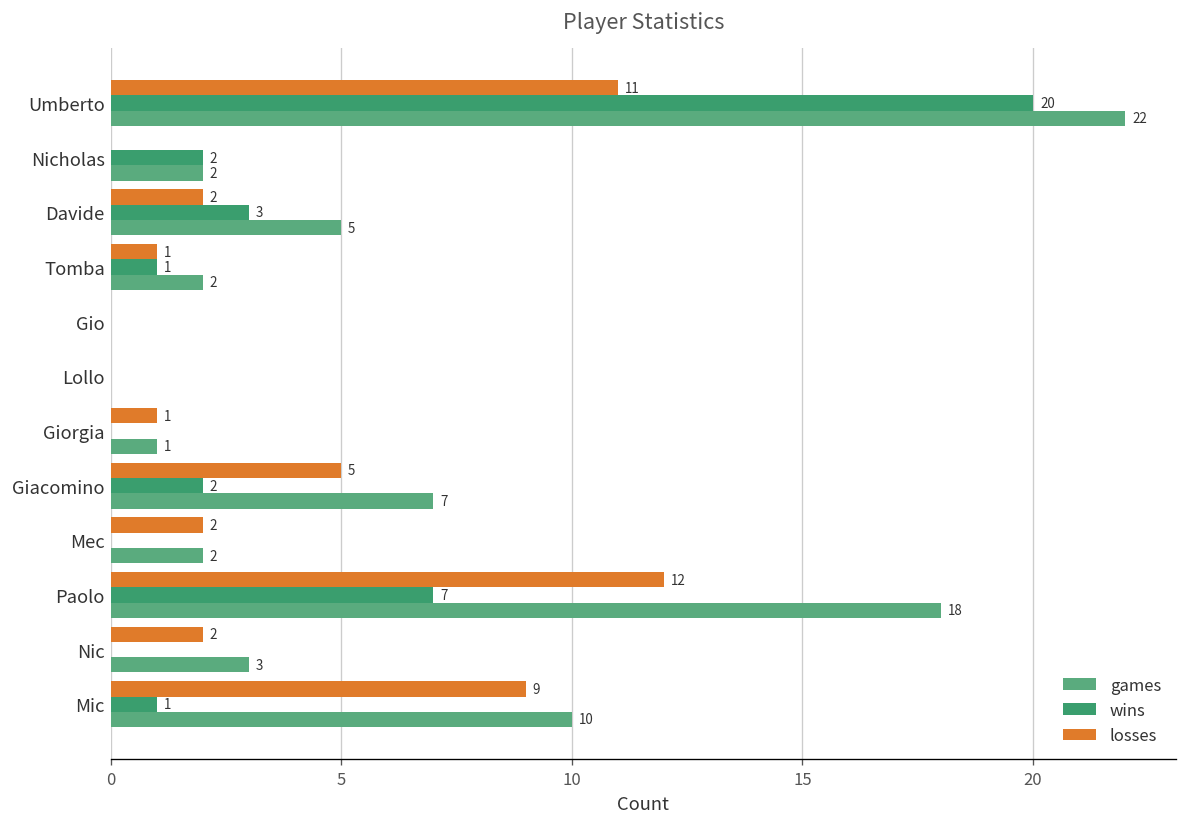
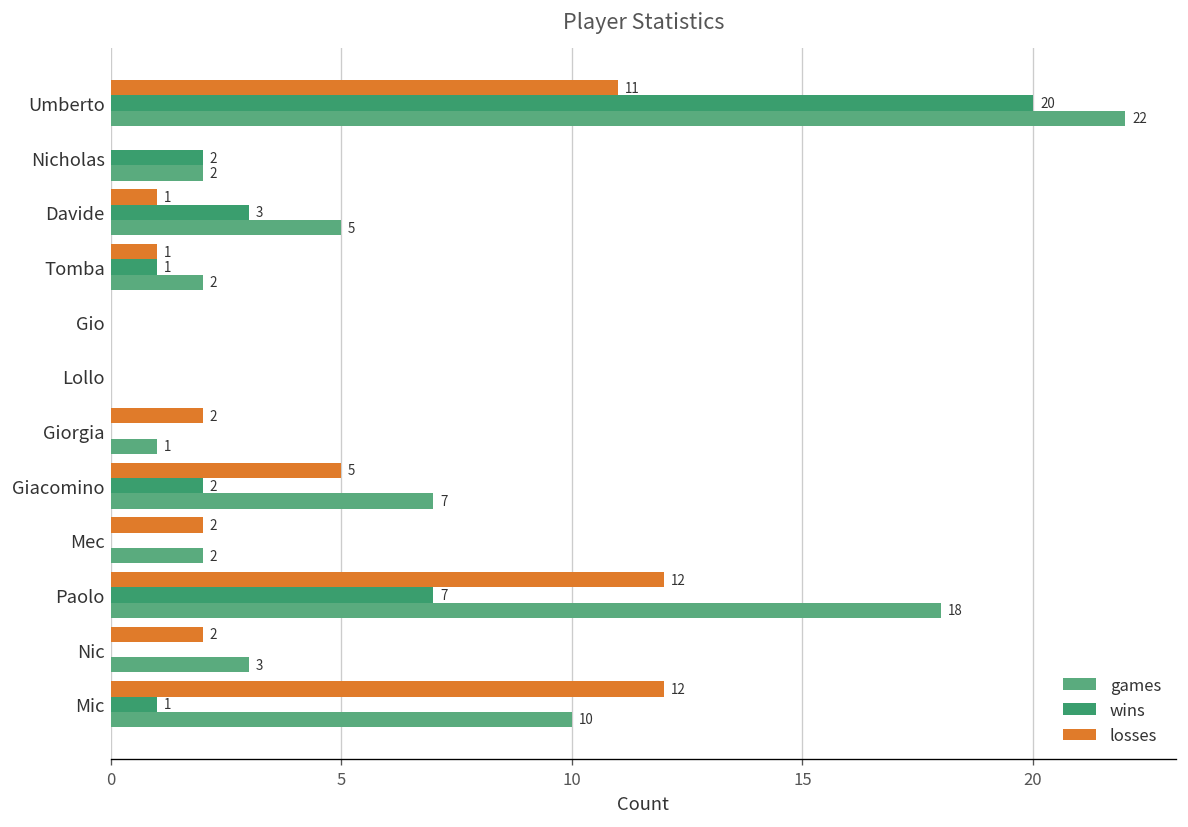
  {
    "losses": {
      "Umberto": 11,
-     "Davide": 2,
+     "Davide": 1,
      "Tomba": 1,
-     "Giorgia": 1,
+     "Giorgia": 2,
      "Giacomino": 5,
      "Mec": 2,
      "Paolo": 12,
      "Nic": 2,
-     "Mic": 9
+     "Mic": 12
    }
  }
